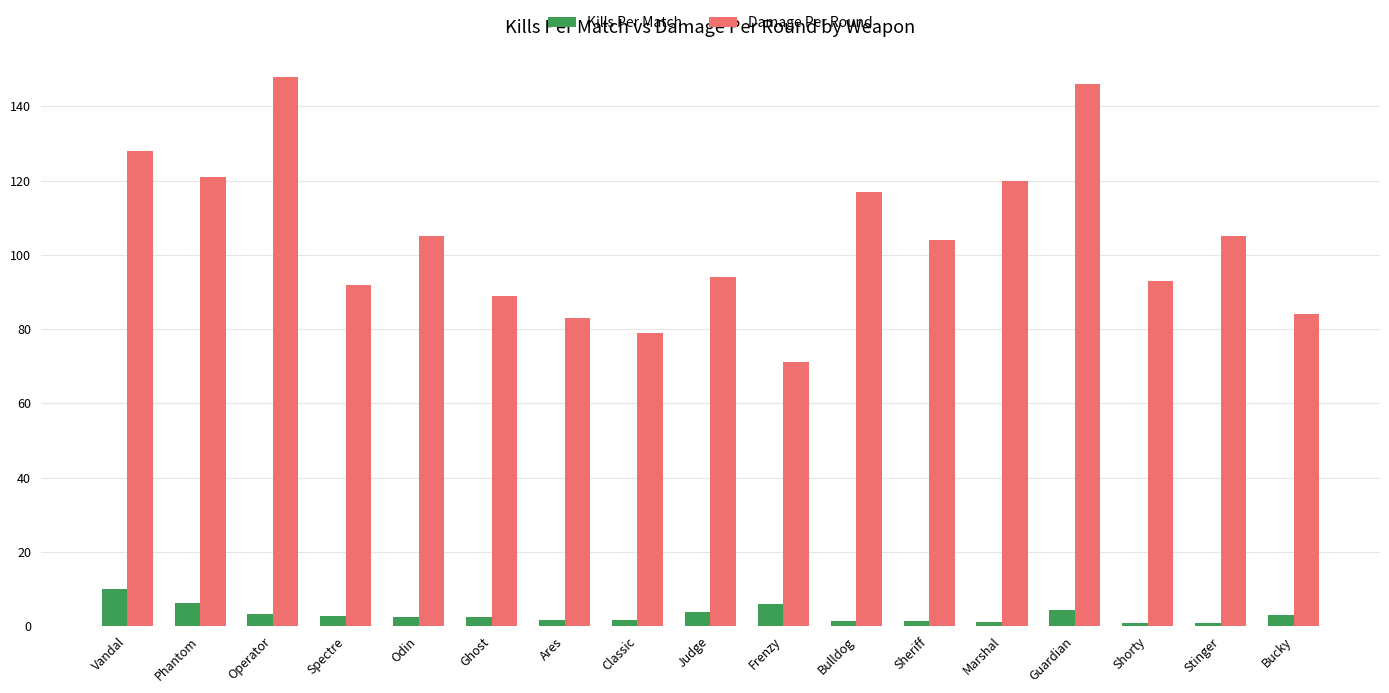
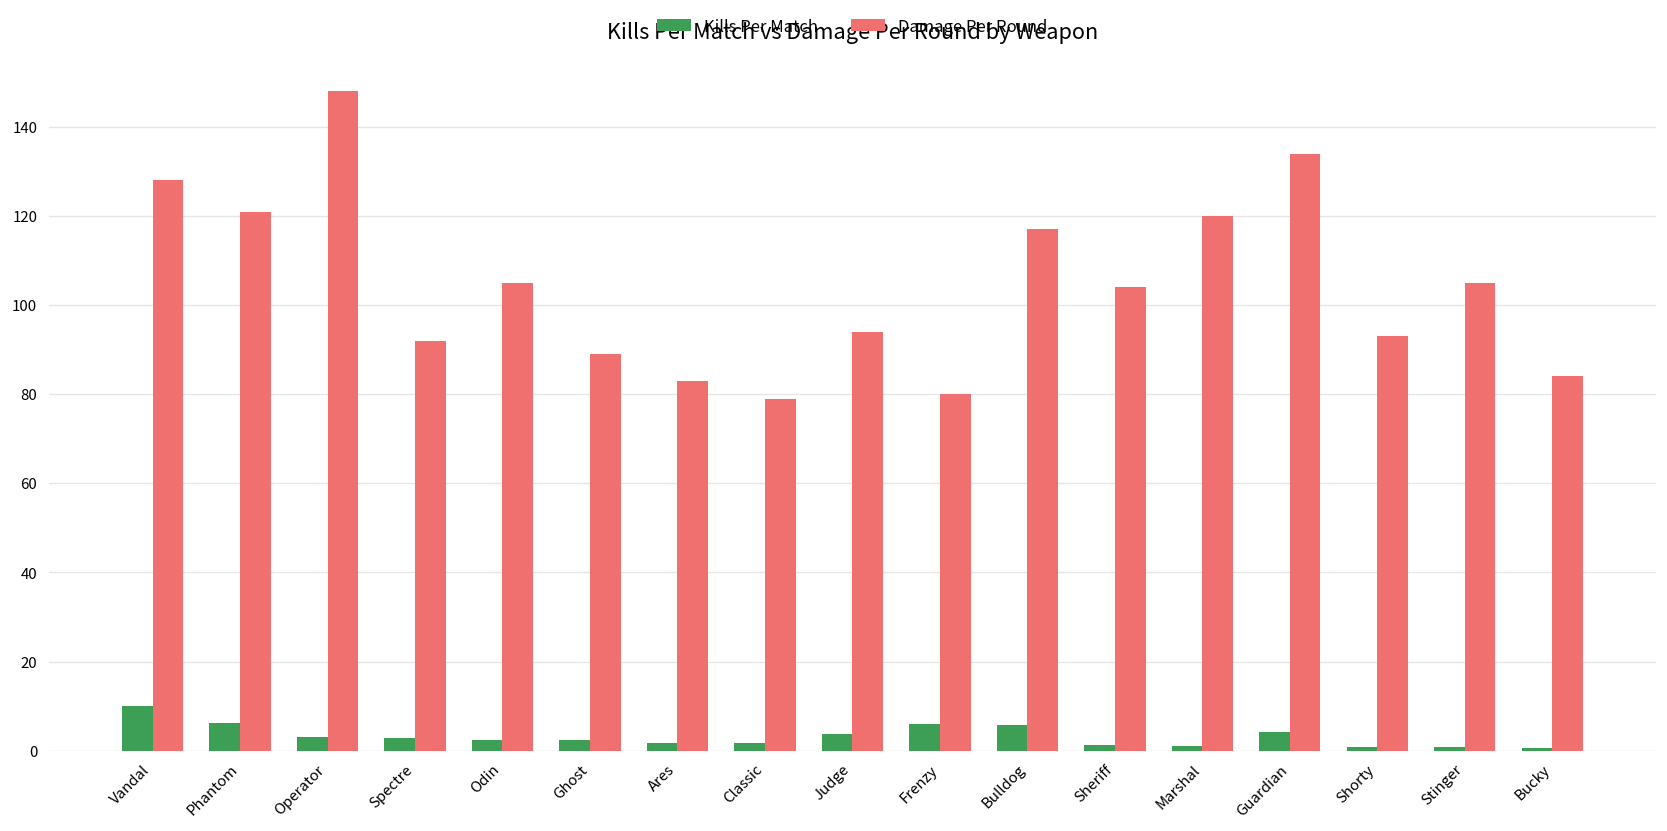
  {
    "Kills Per Match": {
      "Vandal": 10,
      "Phantom": 6,
      "Operator": 3,
      "Spectre": 3,
      "Odin": 2,
      "Ghost": 2,
      "Ares": 2,
      "Classic": 2,
      "Judge": 4,
      "Frenzy": 6,
-     "Bulldog": 1,
+     "Bulldog": 6,
      "Sheriff": 1,
      "Marshal": 1,
      "Guardian": 4,
      "Shorty": 1,
      "Stinger": 1,
-     "Bucky": 3
+     "Bucky": 1
    },
    "Damage Per Round": {
      "Vandal": 128,
      "Phantom": 121,
      "Operator": 148,
      "Spectre": 92,
      "Odin": 105,
      "Ghost": 89,
      "Ares": 83,
      "Classic": 79,
      "Judge": 94,
-     "Frenzy": 71,
+     "Frenzy": 80,
      "Bulldog": 117,
      "Sheriff": 104,
      "Marshal": 120,
-     "Guardian": 146,
+     "Guardian": 134,
      "Shorty": 93,
      "Stinger": 105,
      "Bucky": 84
    }
  }
